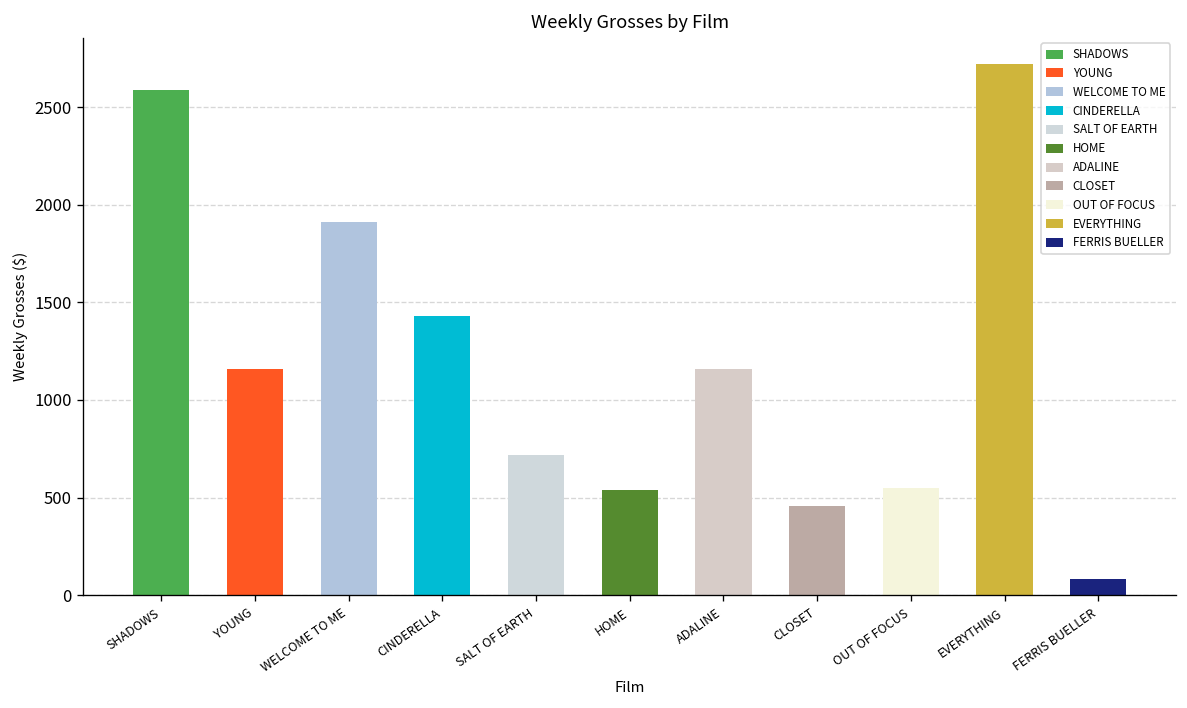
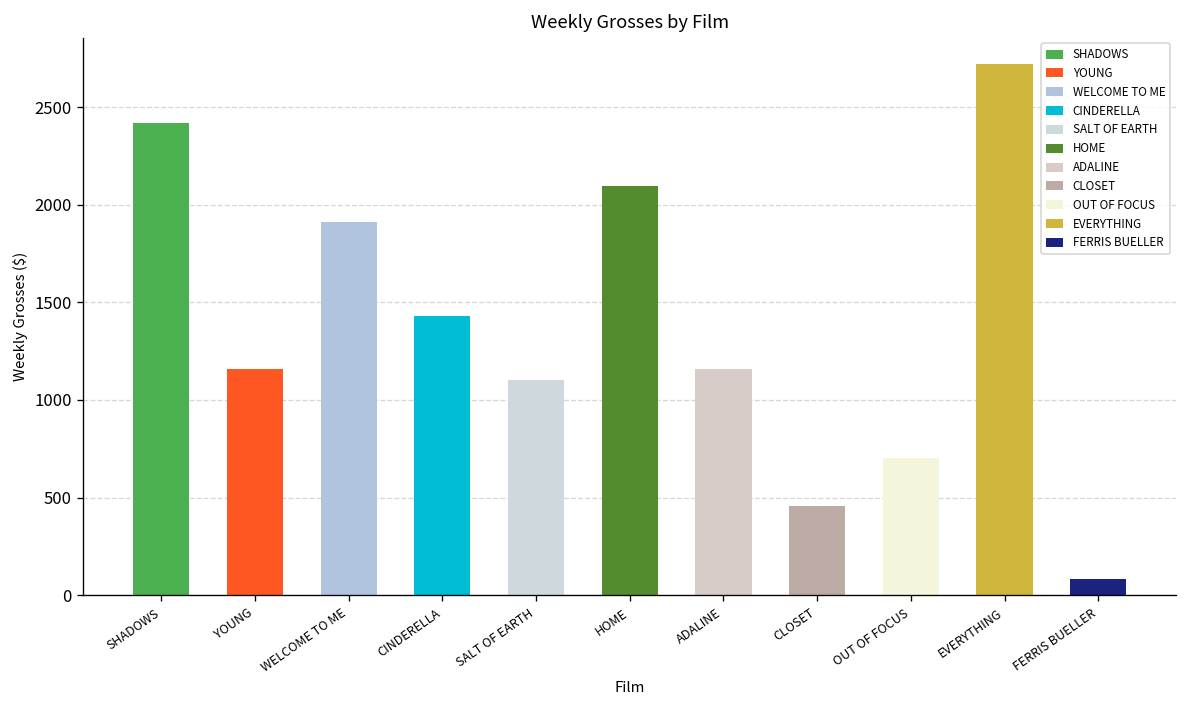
  {
-   "SHADOWS": 2590,
+   "SHADOWS": 2420,
    "YOUNG": 1160,
    "WELCOME TO ME": 1910,
    "CINDERELLA": 1430,
-   "SALT OF EARTH": 720,
-   "HOME": 540,
+   "SALT OF EARTH": 1100,
+   "HOME": 2100,
    "ADALINE": 1160,
    "CLOSET": 460,
-   "OUT OF FOCUS": 550,
+   "OUT OF FOCUS": 700,
    "EVERYTHING": 2720,
    "FERRIS BUELLER": 80
  }
